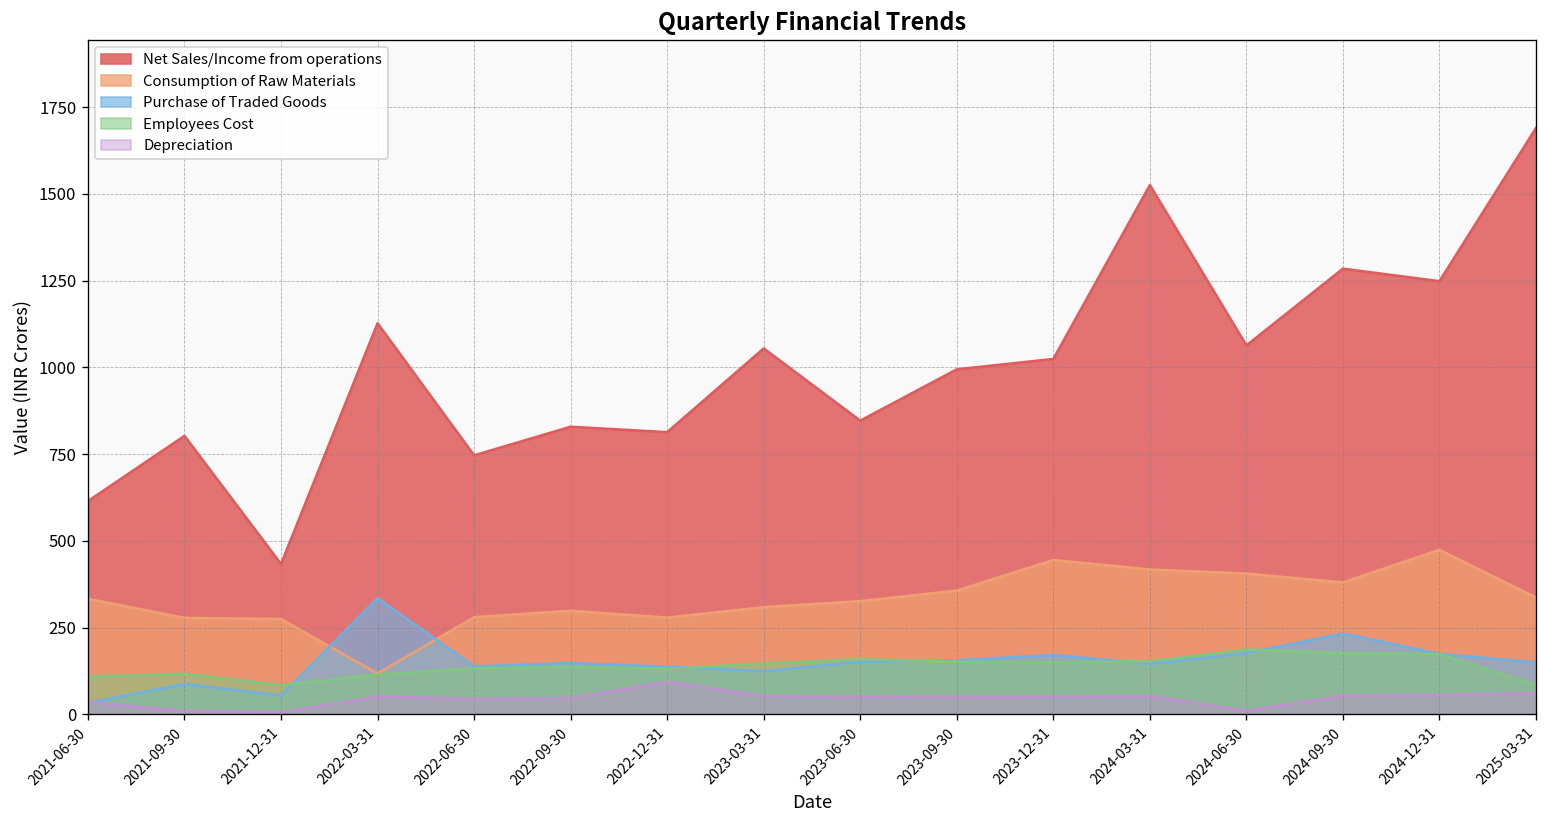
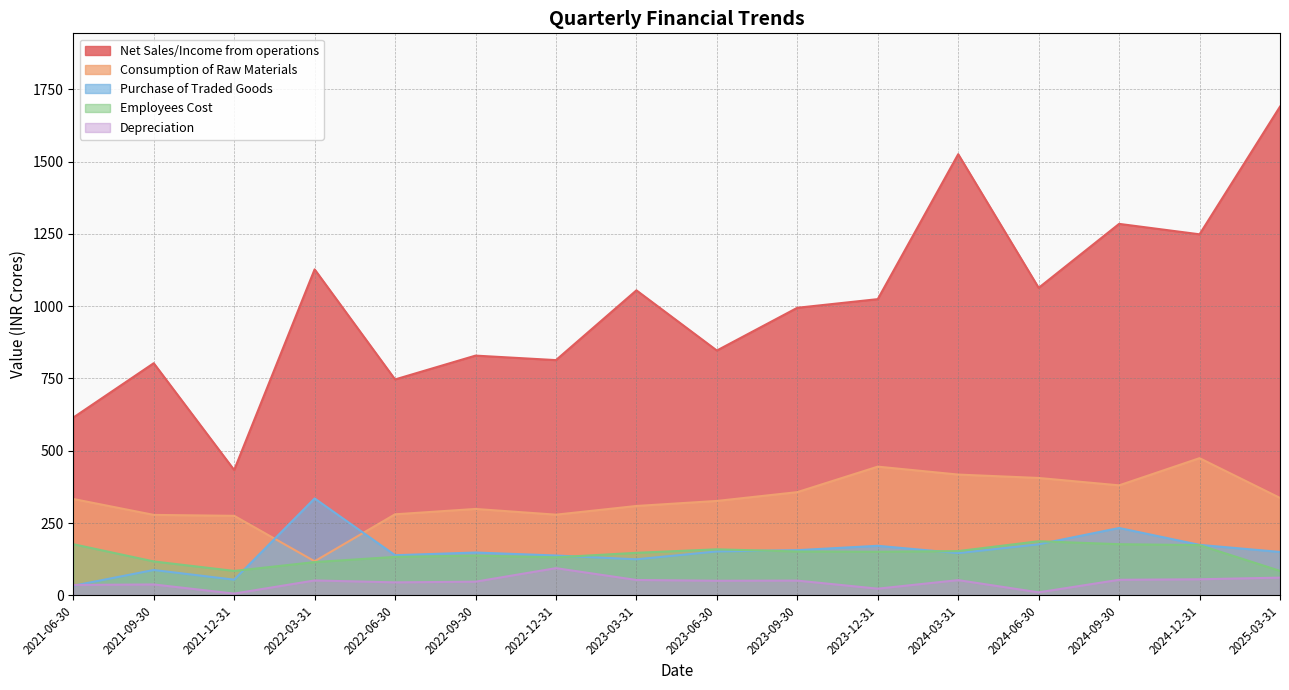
  {
    "Net Sales/Income from operations": {
      "2021-06-30": 610,
      "2021-09-30": 800,
      "2021-12-31": 430,
      "2022-03-31": 1130,
      "2022-06-30": 750,
      "2022-09-30": 830,
      "2022-12-31": 810,
      "2023-03-31": 1050,
      "2023-06-30": 850,
      "2023-09-30": 990,
      "2023-12-31": 1020,
      "2024-03-31": 1530,
      "2024-06-30": 1060,
      "2024-09-30": 1280,
      "2024-12-31": 1250,
      "2025-03-31": 1690
    },
    "Consumption of Raw Materials": {
      "2021-06-30": 330,
      "2021-09-30": 280,
      "2021-12-31": 270,
      "2022-06-30": 280,
      "2022-09-30": 300,
      "2022-12-31": 280,
      "2023-03-31": 310,
      "2023-06-30": 330,
      "2023-09-30": 360,
      "2023-12-31": 440,
      "2024-03-31": 420,
      "2024-06-30": 410,
      "2024-09-30": 380,
      "2024-12-31": 470,
      "2025-03-31": 340
    },
    "Purchase of Traded Goods": {
      "2021-09-30": 90,
      "2021-12-31": 50,
      "2022-03-31": 340,
      "2022-09-30": 150,
      "2023-03-31": 120,
      "2023-12-31": 170,
      "2024-06-30": 180,
      "2024-09-30": 230,
      "2025-03-31": 150
    },
    "Employees Cost": {
-     "2021-06-30": 110,
+     "2021-06-30": 180,
      "2021-09-30": 120,
      "2021-12-31": 80,
      "2022-09-30": 140,
      "2023-03-31": 150,
      "2023-12-31": 150,
      "2024-06-30": 190,
      "2024-09-30": 180,
      "2025-03-31": 80
    },
    "Depreciation": {
-     "2021-09-30": 10,
+     "2021-09-30": 40,
      "2021-12-31": 10,
      "2022-03-31": 50,
      "2022-06-30": 40,
      "2022-09-30": 50,
      "2022-12-31": 90,
      "2023-03-31": 50,
      "2023-06-30": 50,
      "2023-09-30": 50,
-     "2023-12-31": 50,
+     "2023-12-31": 20,
      "2024-03-31": 50,
      "2024-06-30": 10,
      "2024-09-30": 50,
      "2024-12-31": 60,
      "2025-03-31": 60
    }
  }
